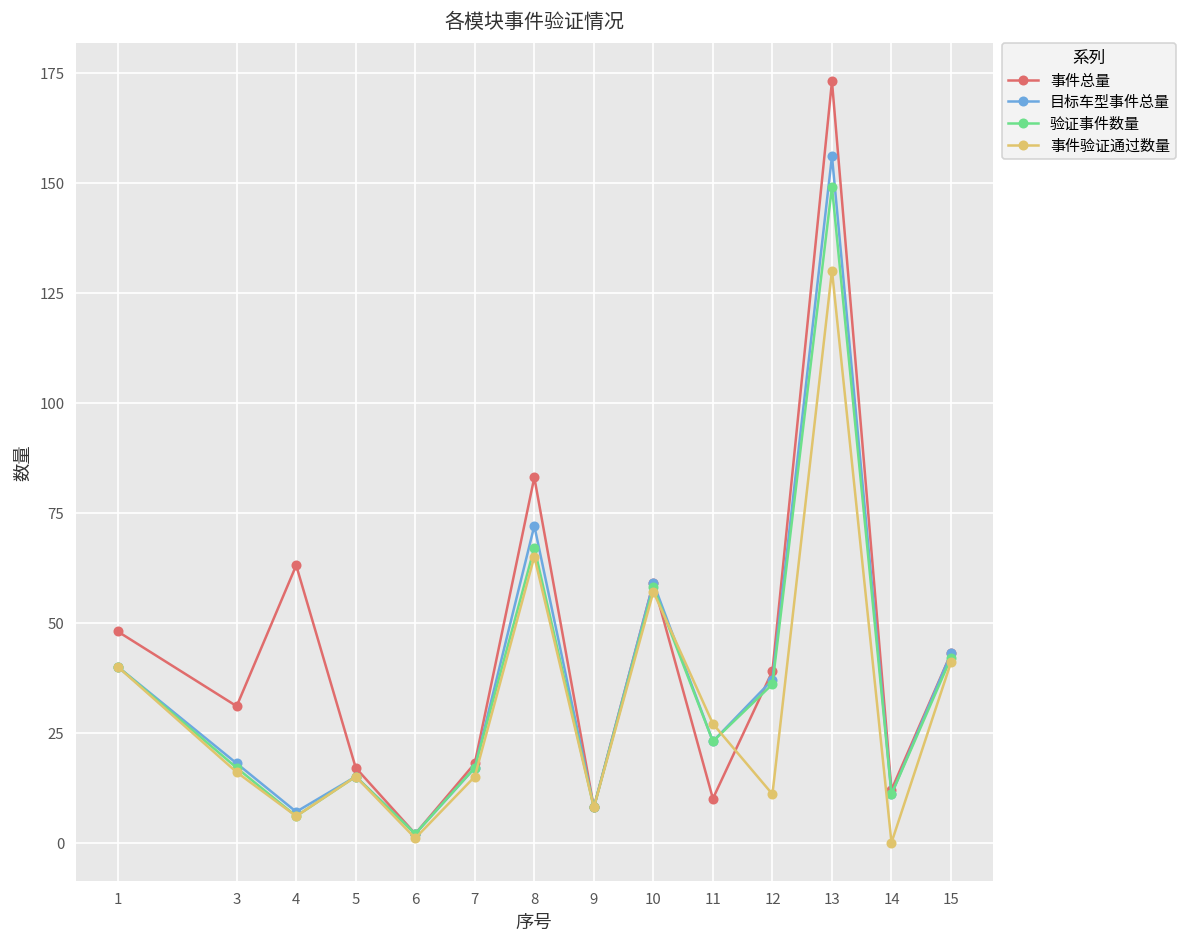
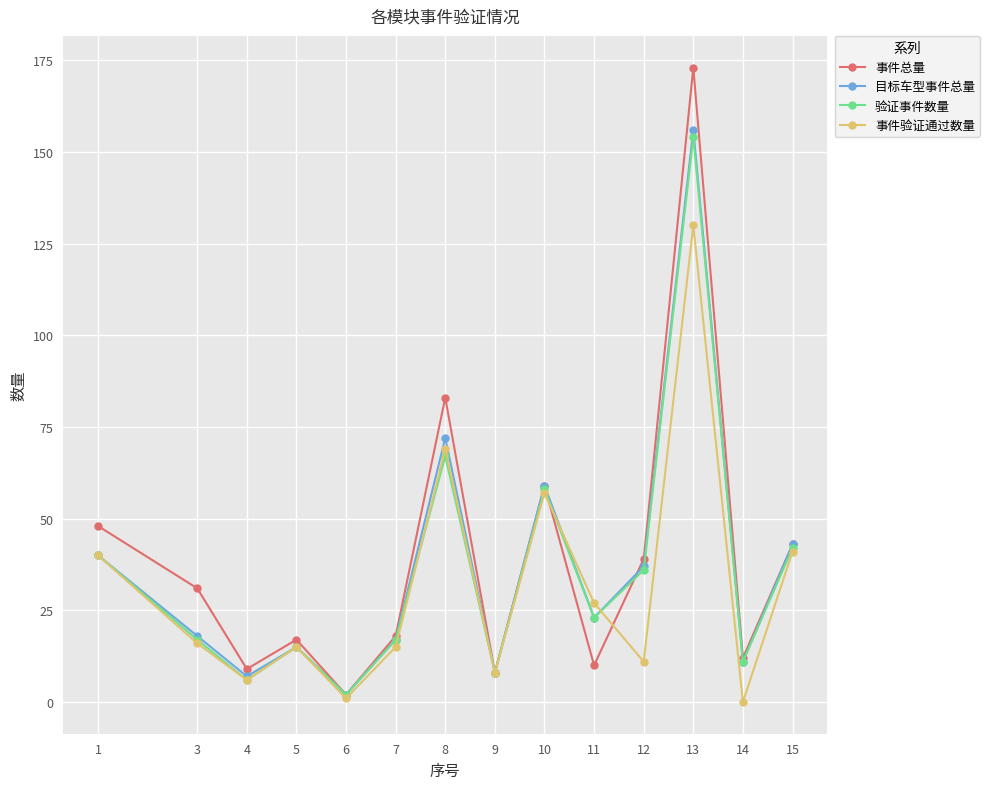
  {
    "事件总量": {
      "1": 48,
      "3": 31,
-     "4": 63,
+     "4": 9,
      "5": 17,
      "7": 18,
      "8": 83,
      "11": 10,
      "12": 39,
      "13": 173,
      "14": 12
    },
    "目标车型事件总量": {
      "3": 18,
      "4": 7,
      "8": 72,
      "12": 37,
      "13": 156
    },
    "验证事件数量": {
      "3": 17,
      "8": 67,
      "10": 58,
      "12": 36,
-     "13": 149,
+     "13": 154,
      "15": 42
    },
    "事件验证通过数量": {
      "3": 16,
      "6": 1,
      "7": 15,
-     "8": 65,
+     "8": 69,
      "10": 57,
      "11": 27,
      "12": 11,
      "13": 130,
      "14": 0,
      "15": 41
    }
  }
